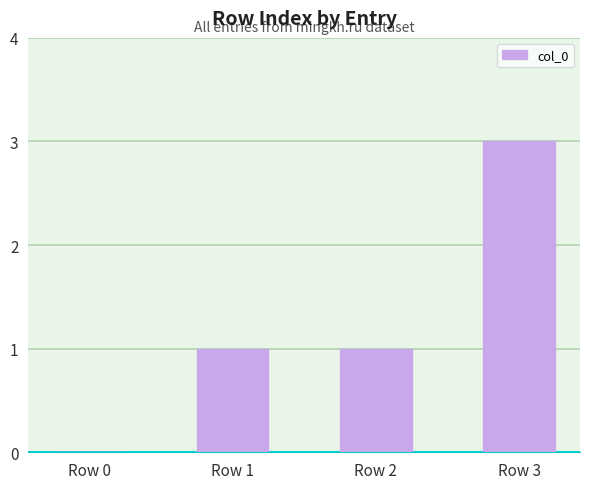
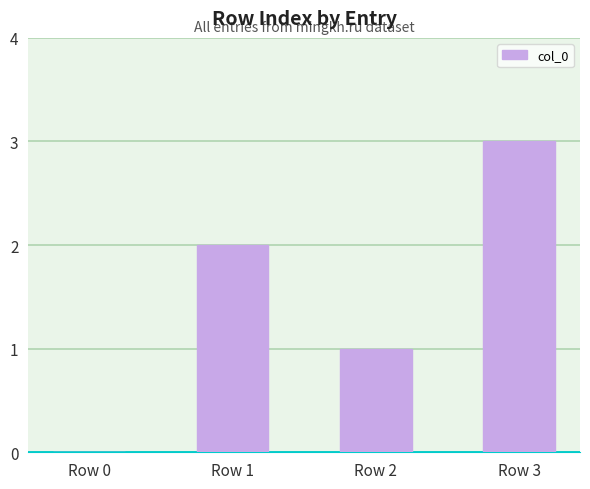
  {
    "Row 0": 0,
-   "Row 1": 1,
+   "Row 1": 2,
    "Row 2": 1,
    "Row 3": 3
  }
